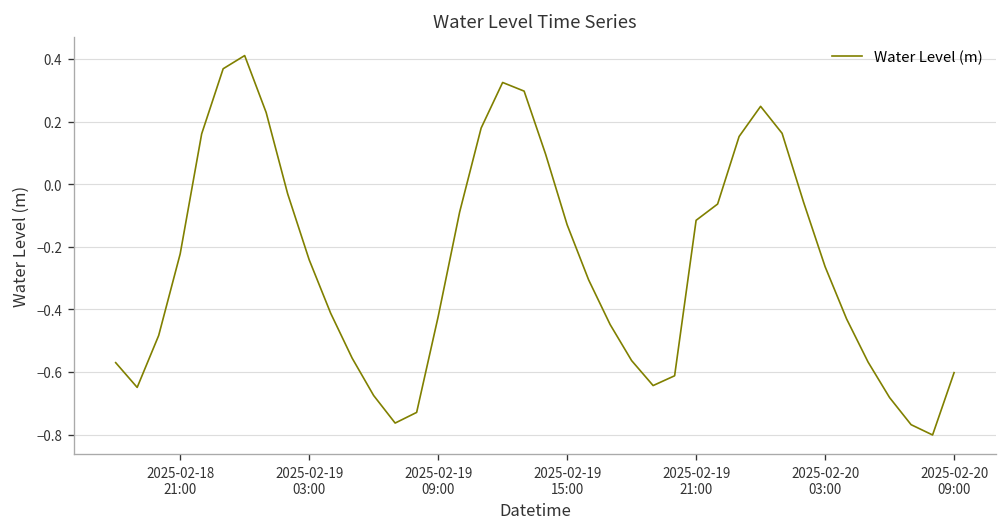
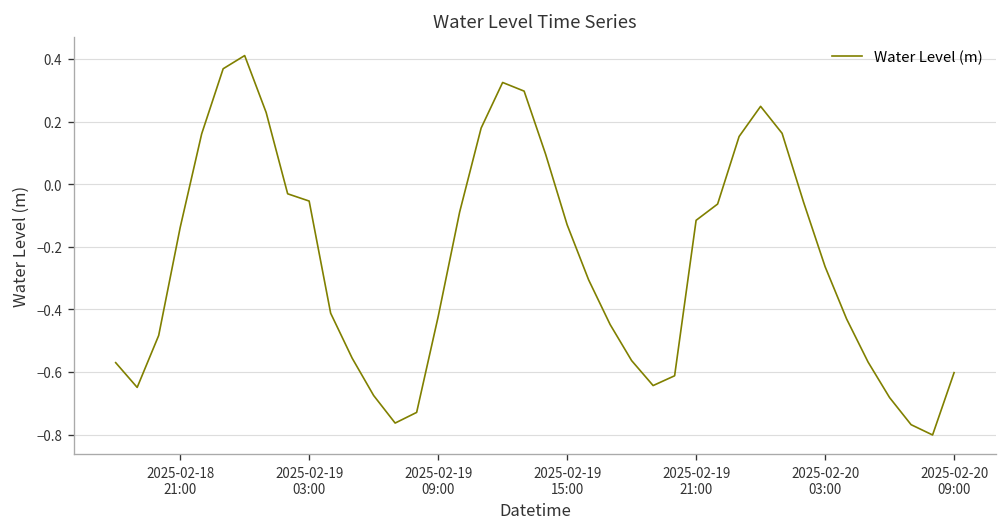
  {
-   "2025-02-18 21:00": -0.22,
-   "2025-02-19 03:00": -0.24,
+   "2025-02-18 21:00": -0.14,
+   "2025-02-19 03:00": -0.05,
    "2025-02-19 09:00": -0.42,
    "2025-02-19 15:00": -0.13,
    "2025-02-19 21:00": -0.12,
    "2025-02-20 03:00": -0.26,
    "2025-02-20 09:00": -0.60
  }
